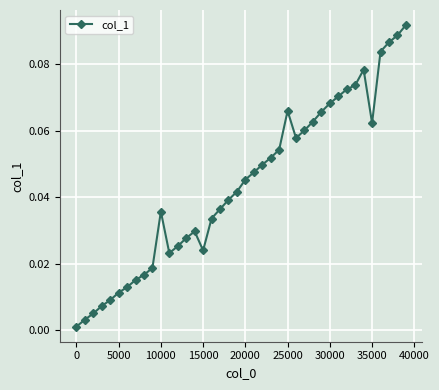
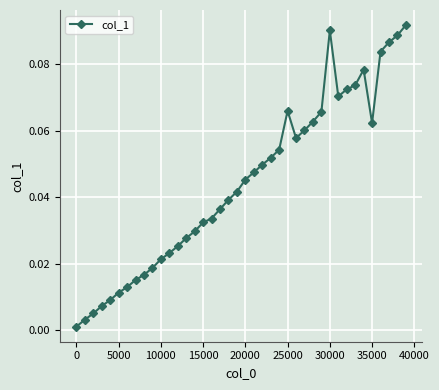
  {
    "0": 0.001,
    "5000": 0.011,
-   "10000": 0.036,
-   "15000": 0.024,
+   "10000": 0.021,
+   "15000": 0.032,
    "20000": 0.045,
    "25000": 0.066,
-   "30000": 0.068,
+   "30000": 0.090,
    "35000": 0.062
  }
